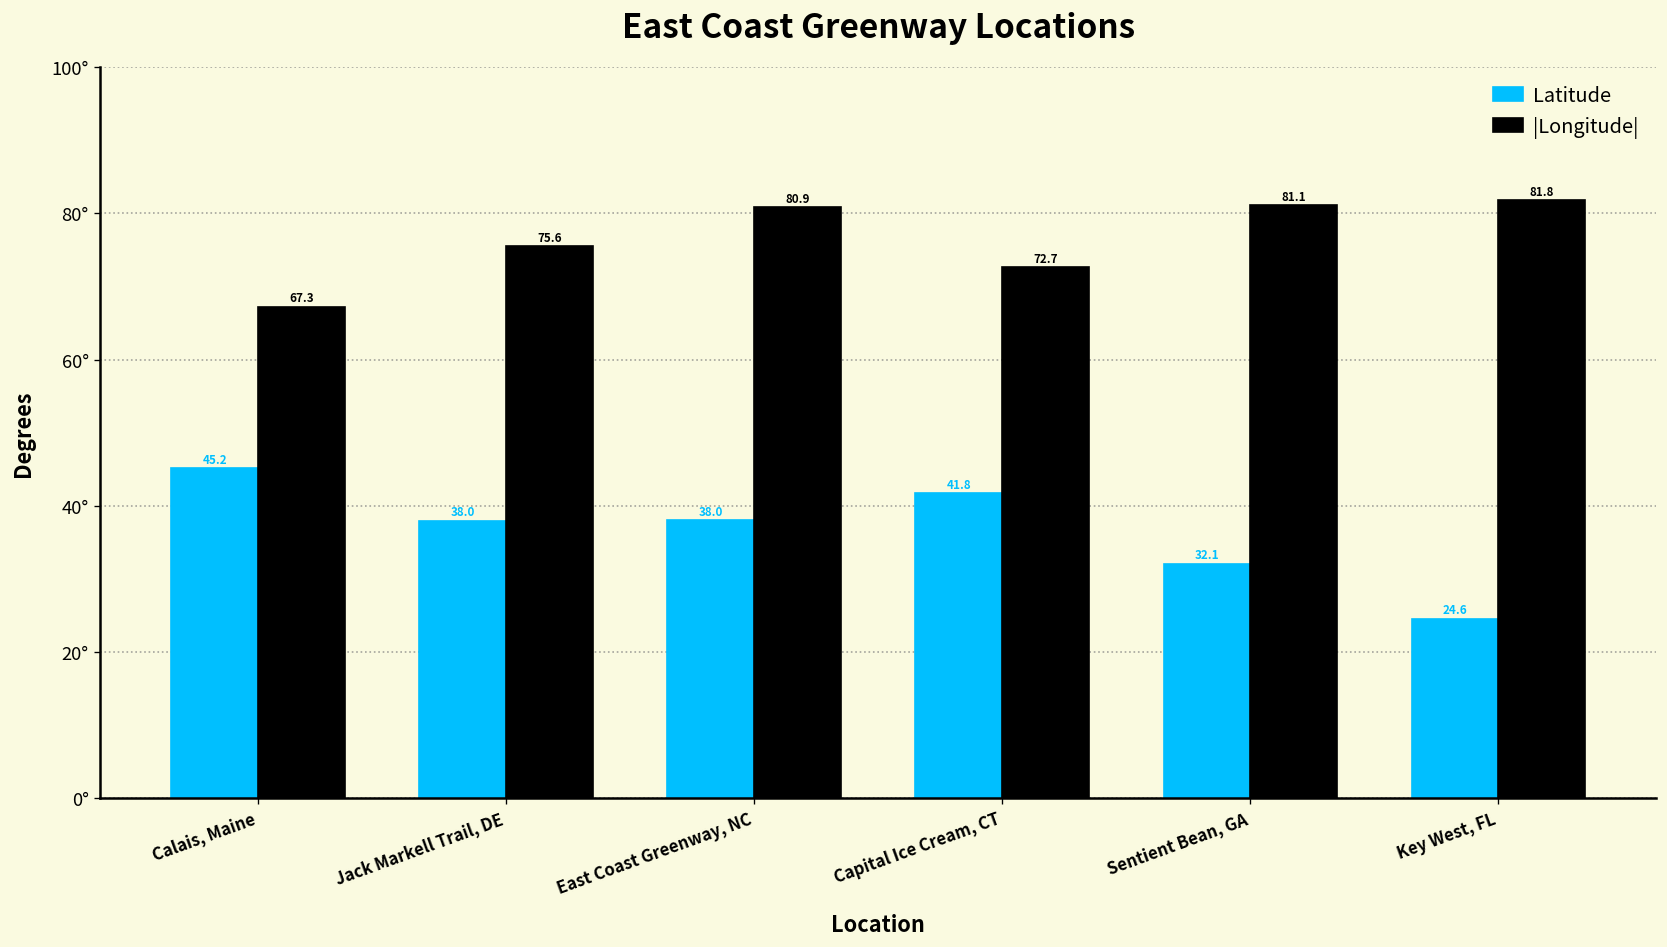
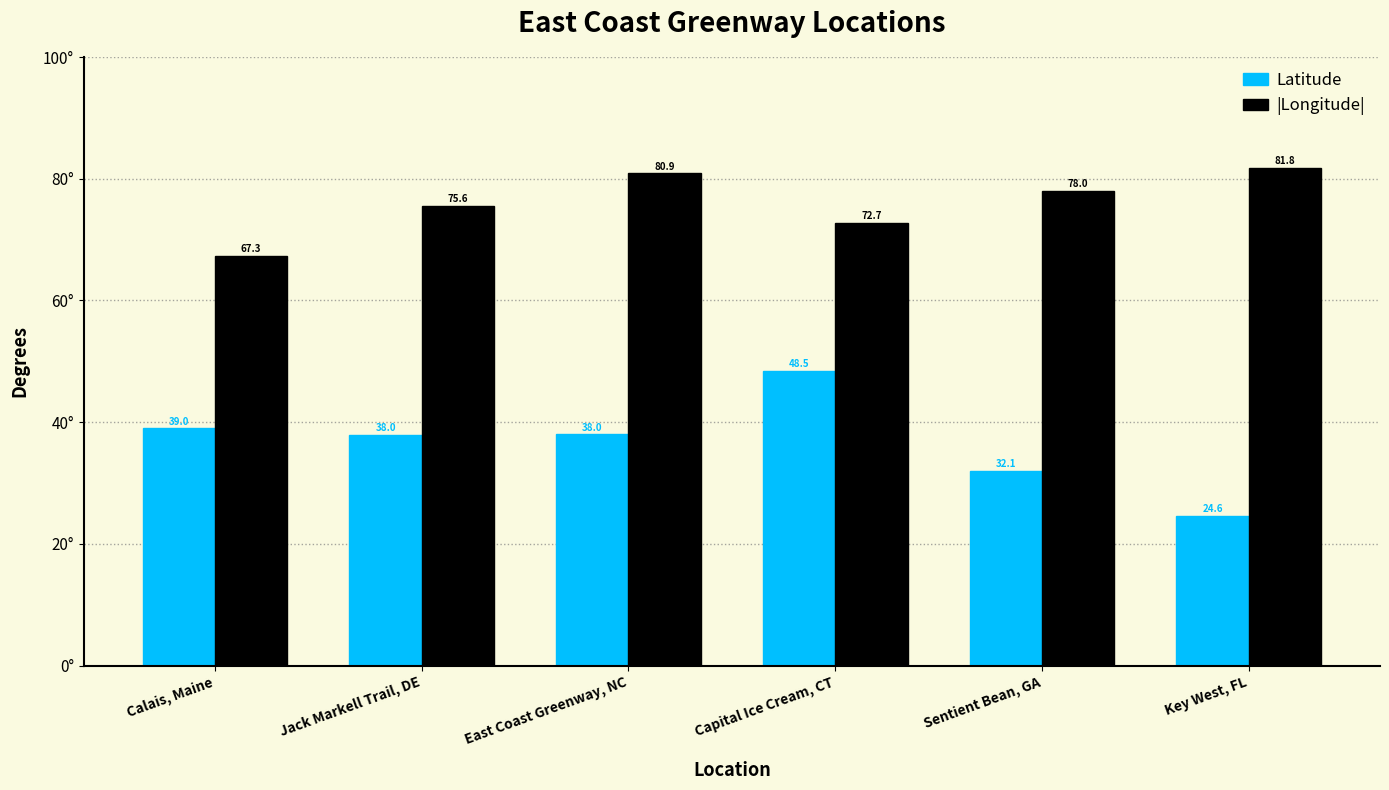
  {
    "Latitude": {
-     "Calais, Maine": 45.2,
+     "Calais, Maine": 39.0,
      "Jack Markell Trail, DE": 38.0,
      "East Coast Greenway, NC": 38.0,
-     "Capital Ice Cream, CT": 41.8,
+     "Capital Ice Cream, CT": 48.5,
      "Sentient Bean, GA": 32.1,
      "Key West, FL": 24.6
    },
    "|Longitude|": {
      "Calais, Maine": 67.3,
      "Jack Markell Trail, DE": 75.6,
      "East Coast Greenway, NC": 80.9,
      "Capital Ice Cream, CT": 72.7,
-     "Sentient Bean, GA": 81.1,
+     "Sentient Bean, GA": 78.0,
      "Key West, FL": 81.8
    }
  }
